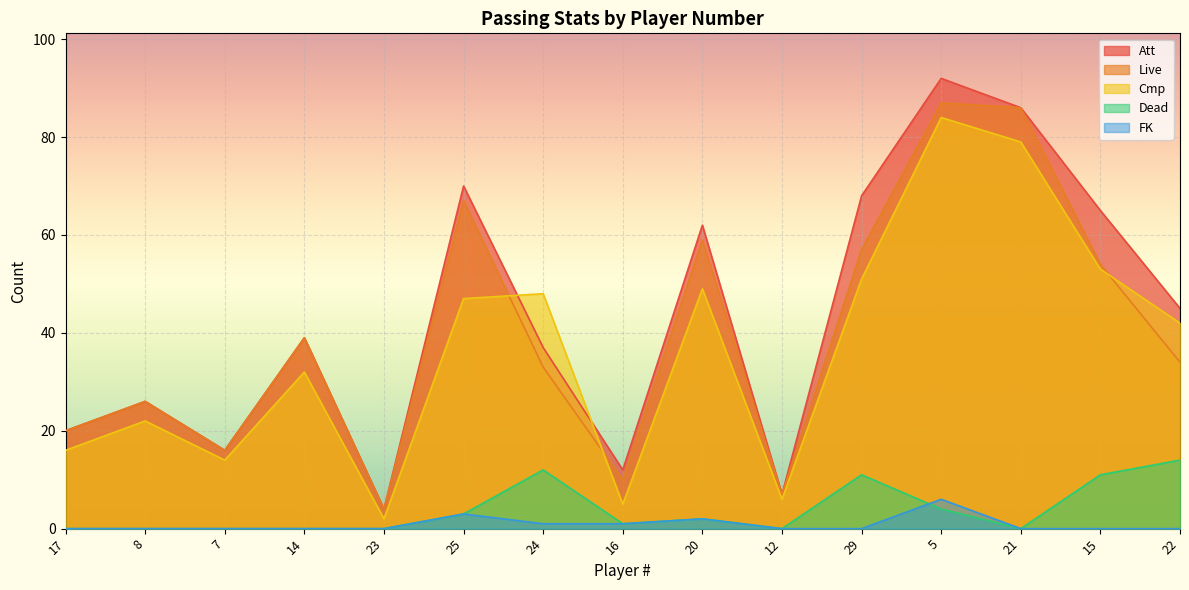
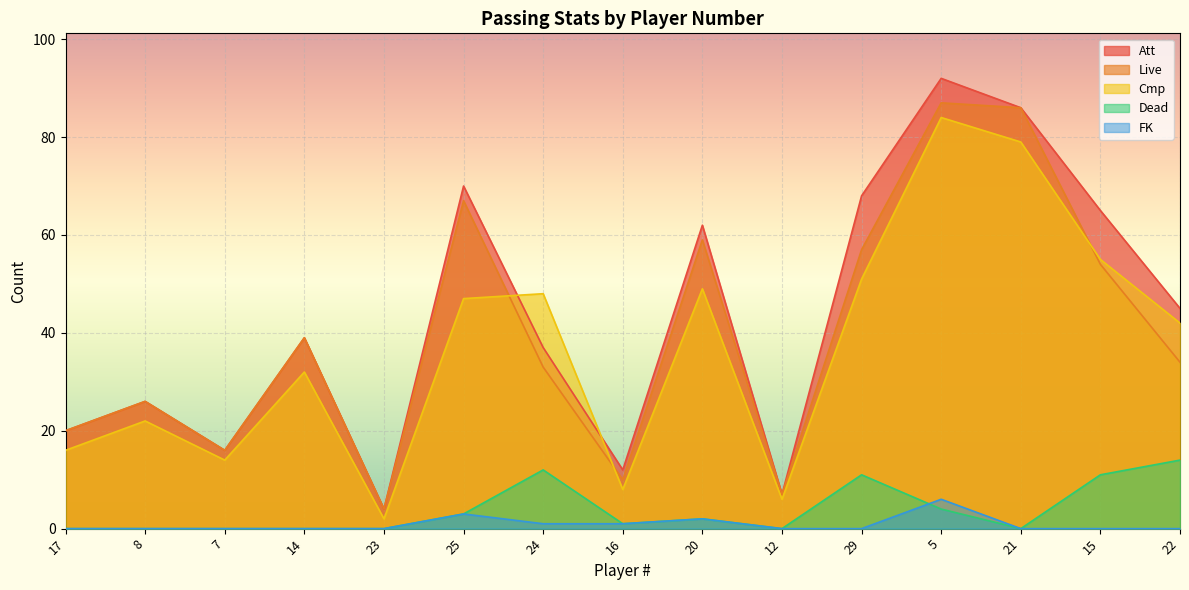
  {
    "Cmp": {
      "17": 16,
      "8": 22,
      "7": 14,
      "14": 32,
      "23": 2,
      "25": 47,
      "24": 48,
-     "16": 5,
+     "16": 8,
      "20": 49,
      "12": 6,
      "29": 51,
      "5": 84,
      "21": 79,
-     "15": 53,
+     "15": 55,
      "22": 42
    },
    "Dead": {
      "24": 12,
      "29": 11,
      "5": 4,
      "15": 11,
      "22": 14
    },
    "FK": {
      "24": 1,
      "29": 0,
      "5": 6,
      "15": 0,
      "22": 0
    }
  }
